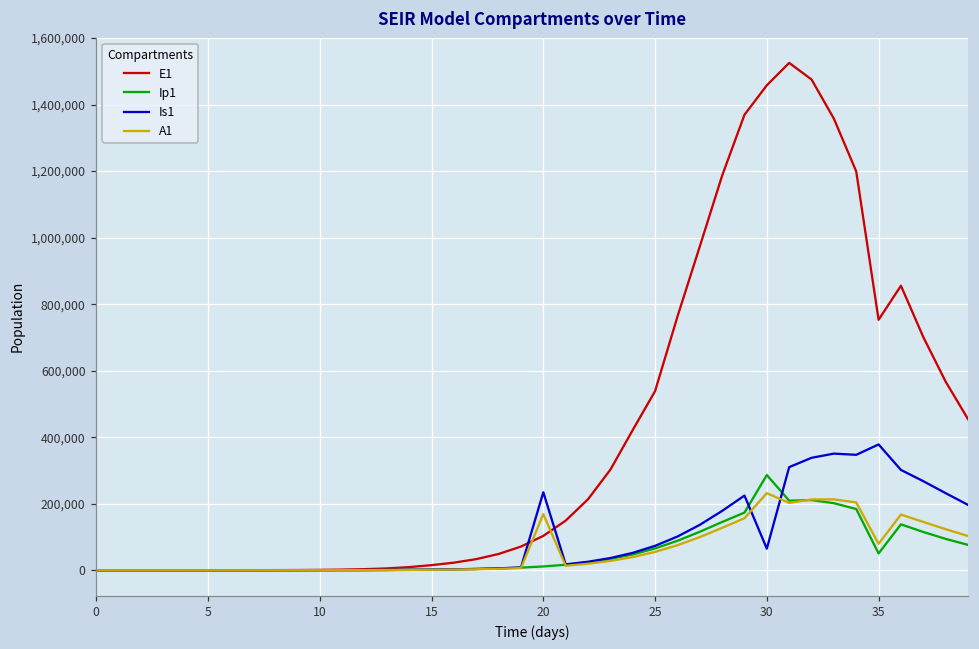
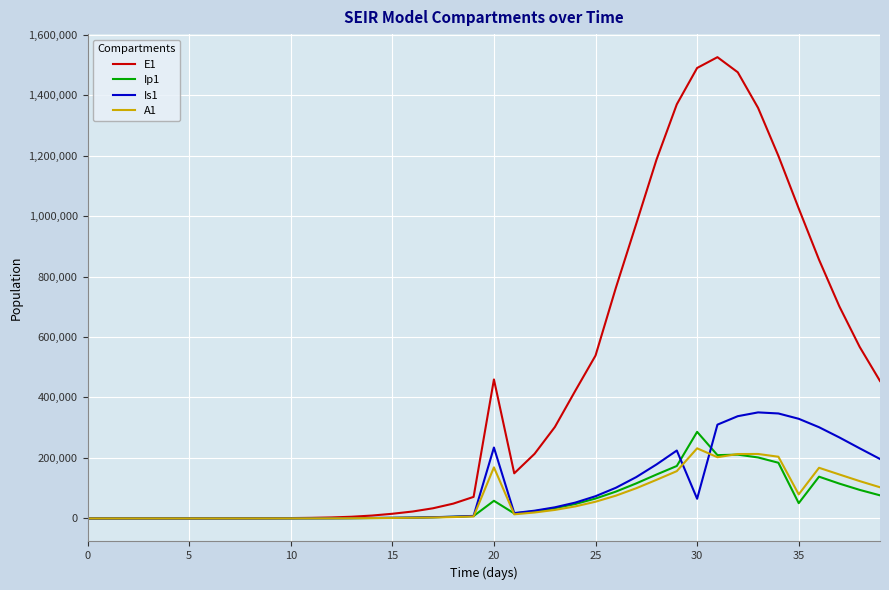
  {
    "E1": {
      "15": "20,000",
-     "20": "100,000",
+     "20": "460,000",
      "25": "540,000",
-     "30": "1,460,000",
-     "35": "750,000"
+     "30": "1,490,000",
+     "35": "1,030,000"
    },
    "Ip1": {
-     "20": "10,000",
+     "20": "60,000",
      "30": "290,000",
      "35": "50,000"
    },
    "Is1": {
      "20": "230,000",
      "30": "60,000",
-     "35": "380,000"
+     "35": "330,000"
    },
    "A1": {
      "20": "170,000",
      "25": "60,000",
      "30": "230,000",
      "35": "80,000"
    }
  }
